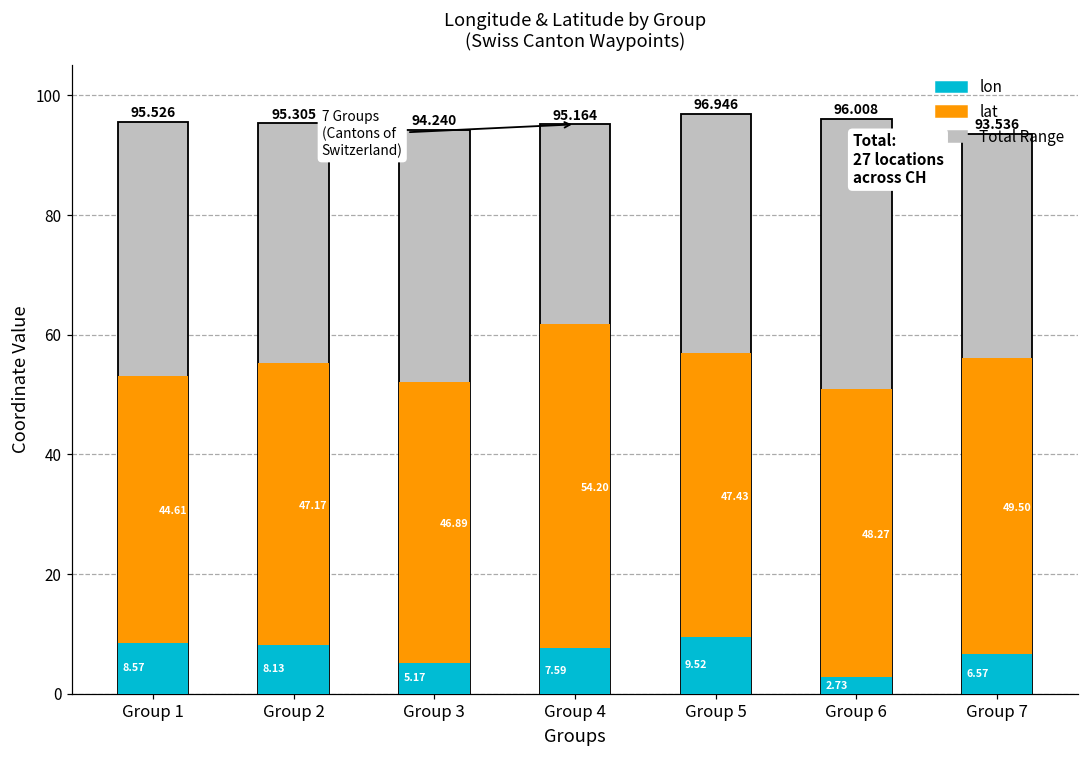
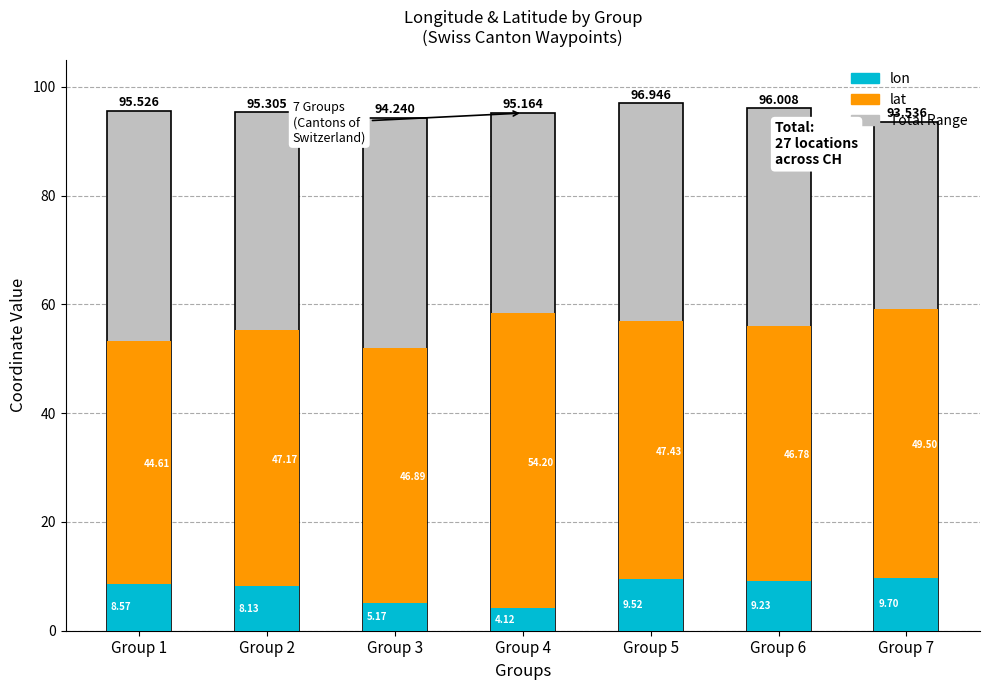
  {
    "lon": {
-     "Group 4": 7.59,
-     "Group 6": 2.73,
-     "Group 7": 6.57
+     "Group 4": 4.12,
+     "Group 6": 9.23,
+     "Group 7": 9.70
    },
    "lat": {
-     "Group 6": 48.27
+     "Group 6": 46.78
    }
  }
